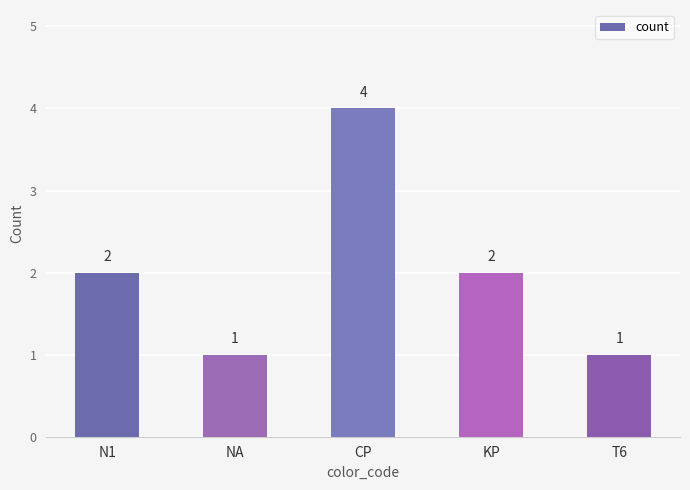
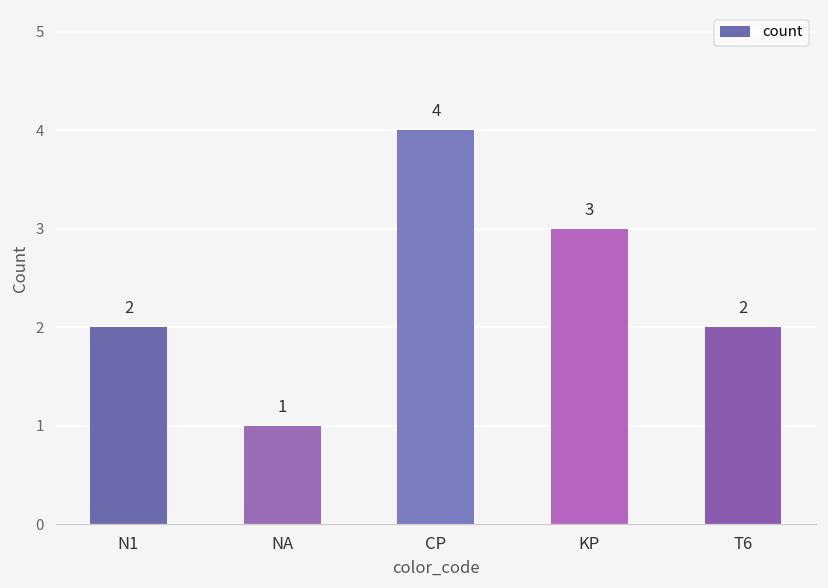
  {
    "N1": 2,
    "NA": 1,
    "CP": 4,
-   "KP": 2,
-   "T6": 1
+   "KP": 3,
+   "T6": 2
  }
